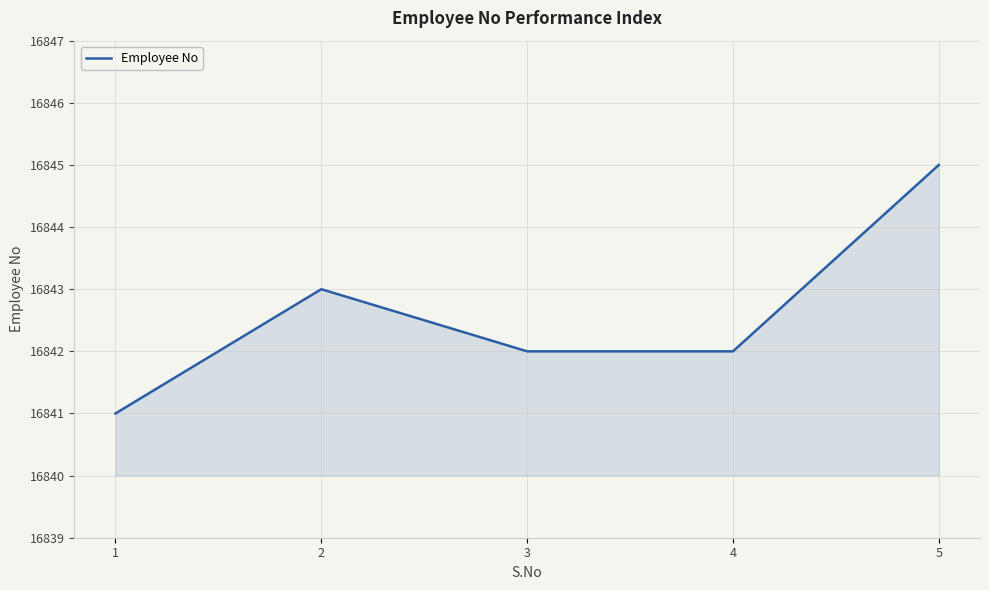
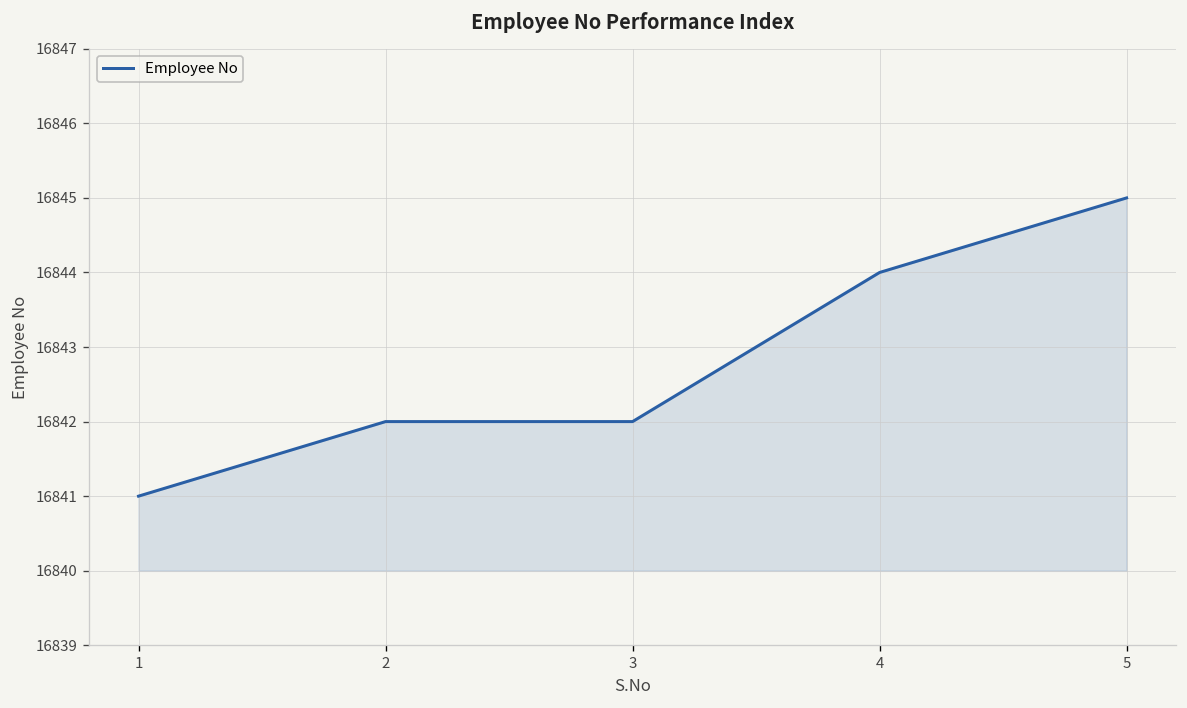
  {
    "1": 16841,
-   "2": 16843,
+   "2": 16842,
    "3": 16842,
-   "4": 16842,
+   "4": 16844,
    "5": 16845
  }
